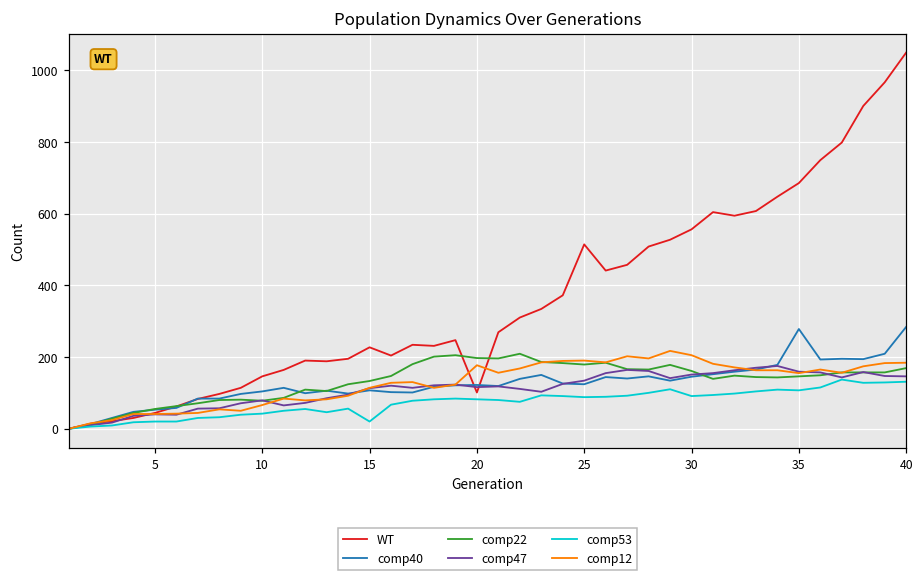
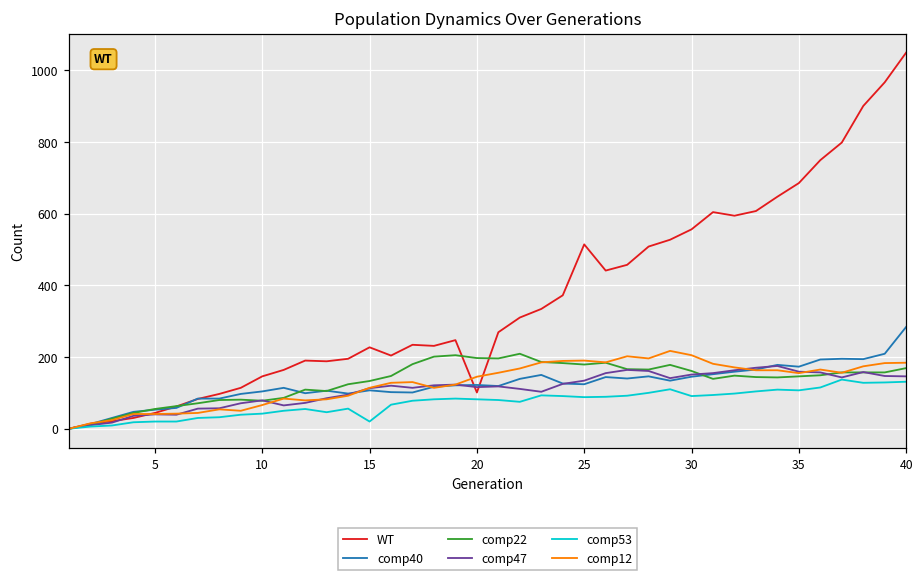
  {
    "WT": {
      "10": 150,
      "15": 230,
      "20": 100,
      "25": 510,
      "30": 560,
      "35": 690,
      "40": 1050
    },
    "comp40": {
      "10": 100,
      "25": 120,
-     "35": 280,
+     "35": 170,
      "40": 280
    },
    "comp22": {
      "15": 130,
      "20": 200,
      "25": 180,
      "30": 160,
      "35": 150,
      "40": 170
    },
    "comp47": {
      "25": 130,
      "40": 150
    },
    "comp53": {
      "5": 20,
      "10": 40,
      "15": 20,
      "20": 80,
      "25": 90,
      "30": 90,
      "35": 110,
      "40": 130
    },
    "comp12": {
      "10": 70,
-     "20": 180,
+     "20": 150,
      "25": 190,
      "30": 210,
      "40": 180
    }
  }
